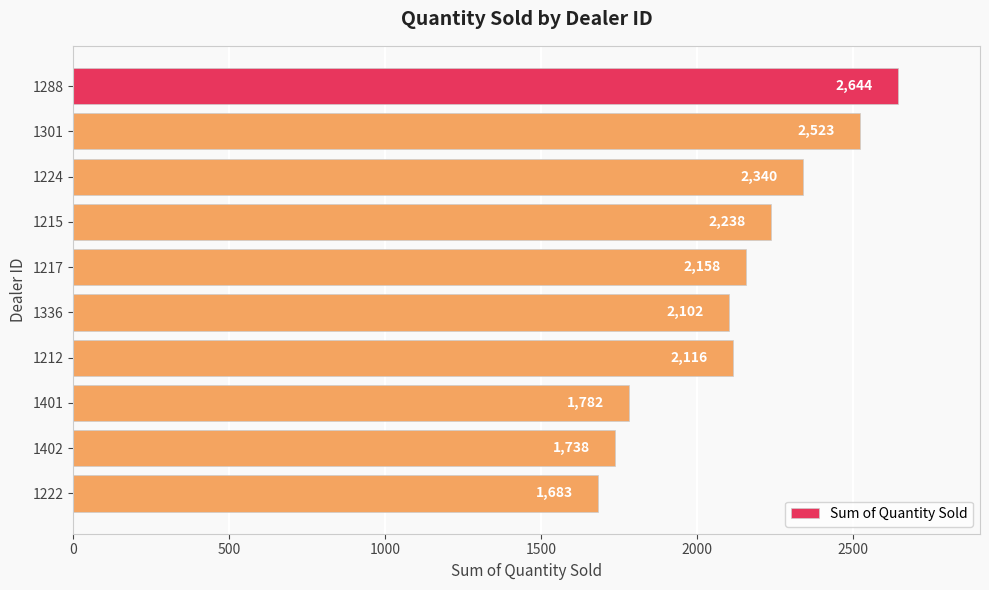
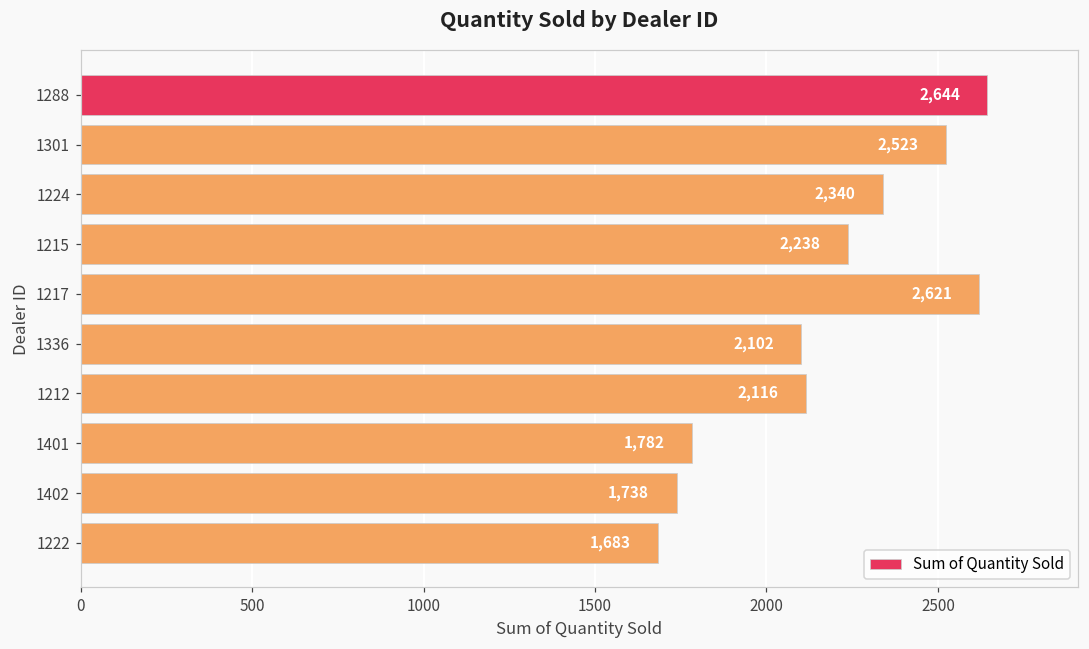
  {
    "1288": "2,644",
    "1301": "2,523",
    "1224": "2,340",
    "1215": "2,238",
-   "1217": "2,158",
+   "1217": "2,621",
    "1336": "2,102",
    "1212": "2,116",
    "1401": "1,782",
    "1402": "1,738",
    "1222": "1,683"
  }
